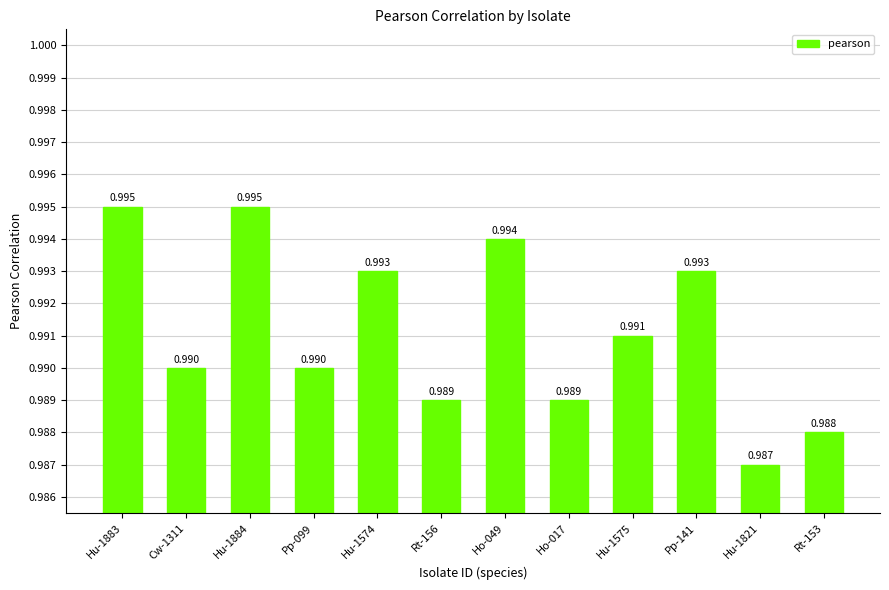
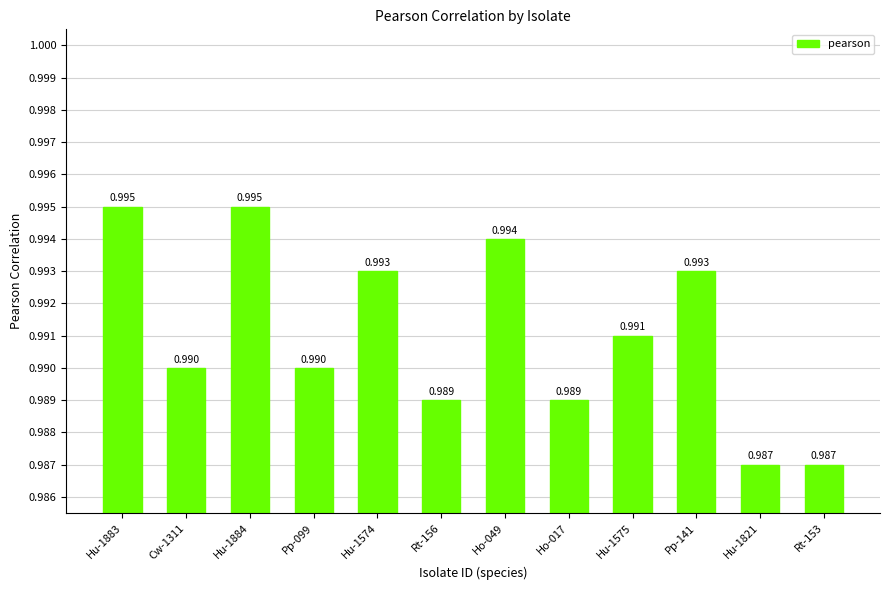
  {
    "Hu-1883": 0.995,
    "Cw-1311": 0.990,
    "Hu-1884": 0.995,
    "Pp-099": 0.990,
    "Hu-1574": 0.993,
    "Rt-156": 0.989,
    "Ho-049": 0.994,
    "Ho-017": 0.989,
    "Hu-1575": 0.991,
    "Pp-141": 0.993,
    "Hu-1821": 0.987,
-   "Rt-153": 0.988
+   "Rt-153": 0.987
  }
